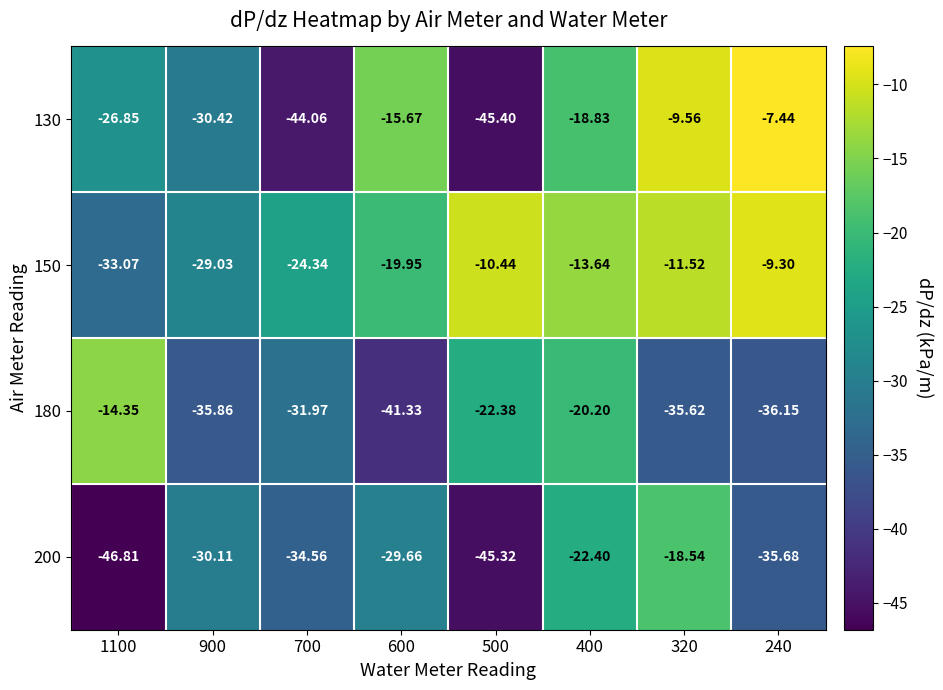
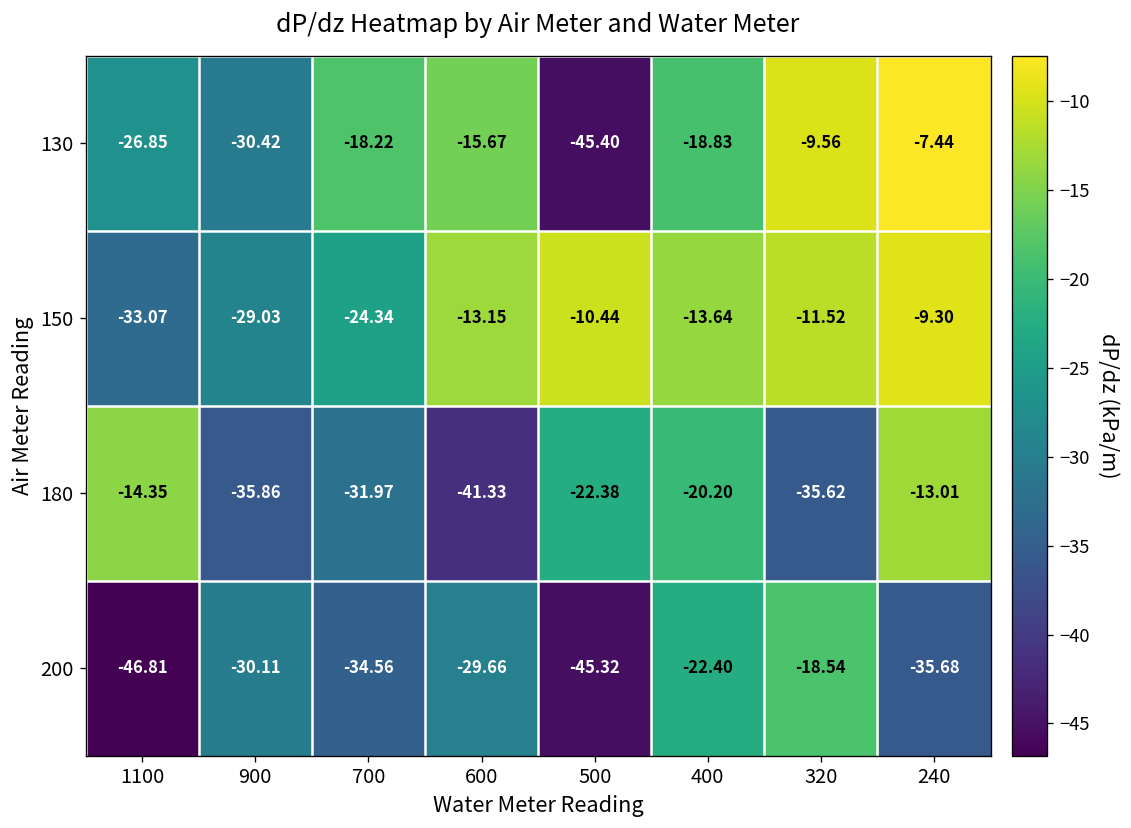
  {
    "130": {
      "1100": -26.85,
      "900": -30.42,
-     "700": -44.06,
+     "700": -18.22,
      "600": -15.67,
      "500": -45.40,
      "400": -18.83,
      "320": -9.56,
      "240": -7.44
    },
    "150": {
      "1100": -33.07,
      "900": -29.03,
      "700": -24.34,
-     "600": -19.95,
+     "600": -13.15,
      "500": -10.44,
      "400": -13.64,
      "320": -11.52,
      "240": -9.30
    },
    "180": {
      "1100": -14.35,
      "900": -35.86,
      "700": -31.97,
      "600": -41.33,
      "500": -22.38,
      "400": -20.20,
      "320": -35.62,
-     "240": -36.15
+     "240": -13.01
    },
    "200": {
      "1100": -46.81,
      "900": -30.11,
      "700": -34.56,
      "600": -29.66,
      "500": -45.32,
      "400": -22.40,
      "320": -18.54,
      "240": -35.68
    }
  }
